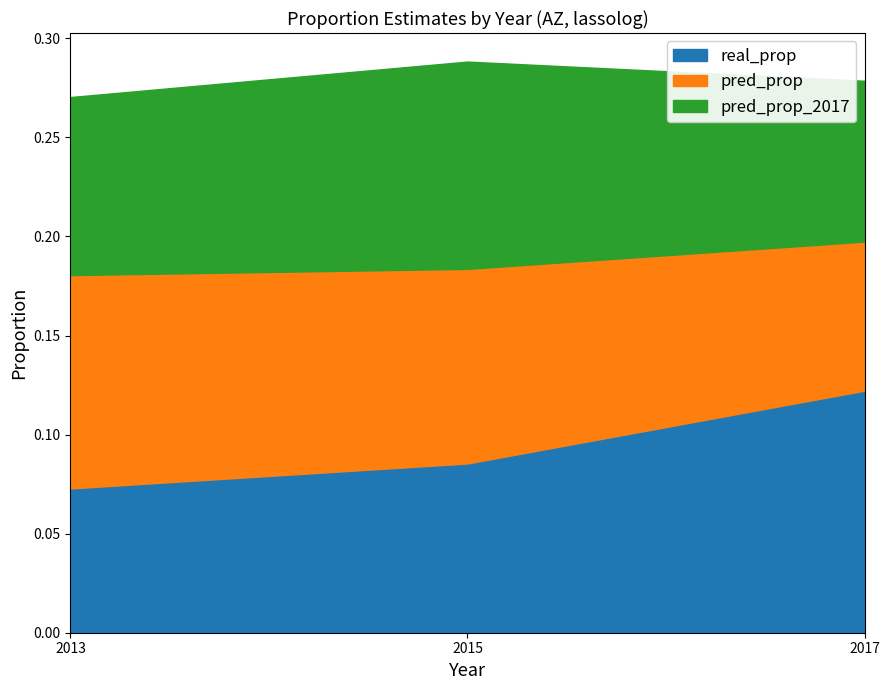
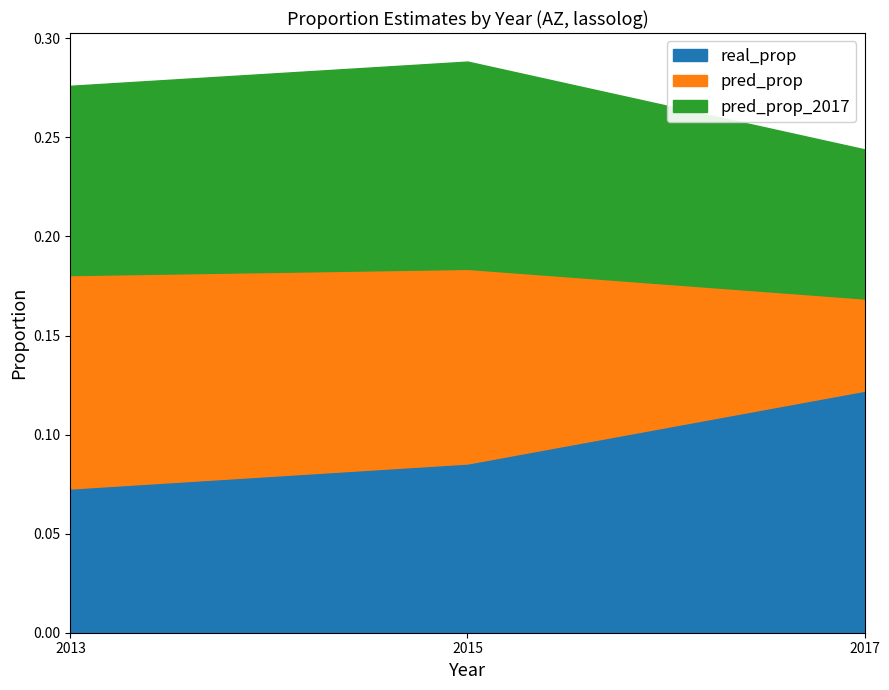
  {
    "pred_prop": {
-     "2017": 0.075
+     "2017": 0.047
    },
    "pred_prop_2017": {
-     "2013": 0.090,
+     "2013": 0.096,
      "2015": 0.105,
-     "2017": 0.081
+     "2017": 0.075
    }
  }
